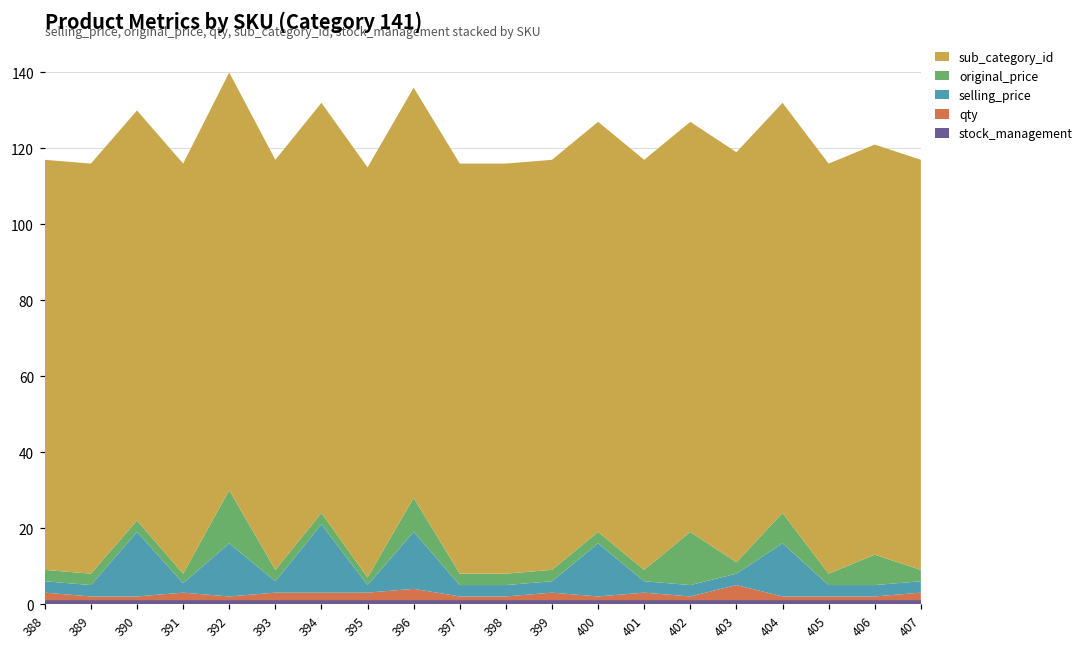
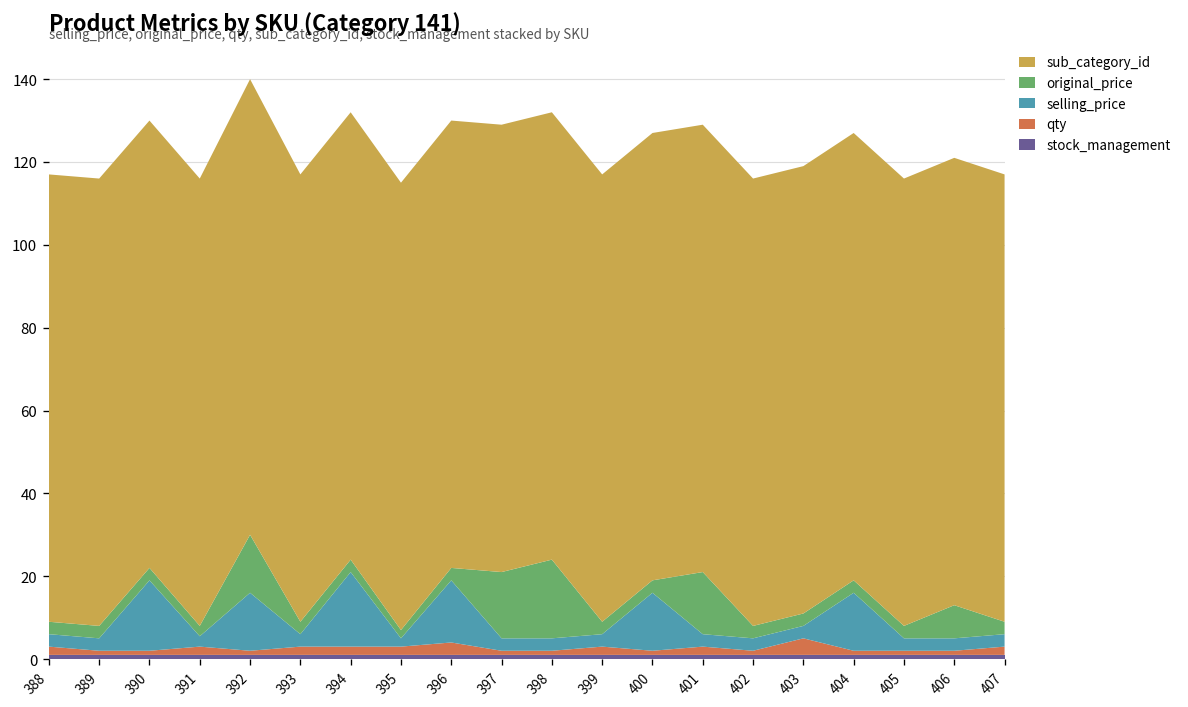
  {
    "original_price": {
-     "396": 9,
-     "397": 3,
-     "398": 3,
-     "401": 3,
-     "402": 14,
-     "404": 8
+     "396": 3,
+     "397": 16,
+     "398": 19,
+     "401": 15,
+     "402": 3,
+     "404": 3
    }
  }
